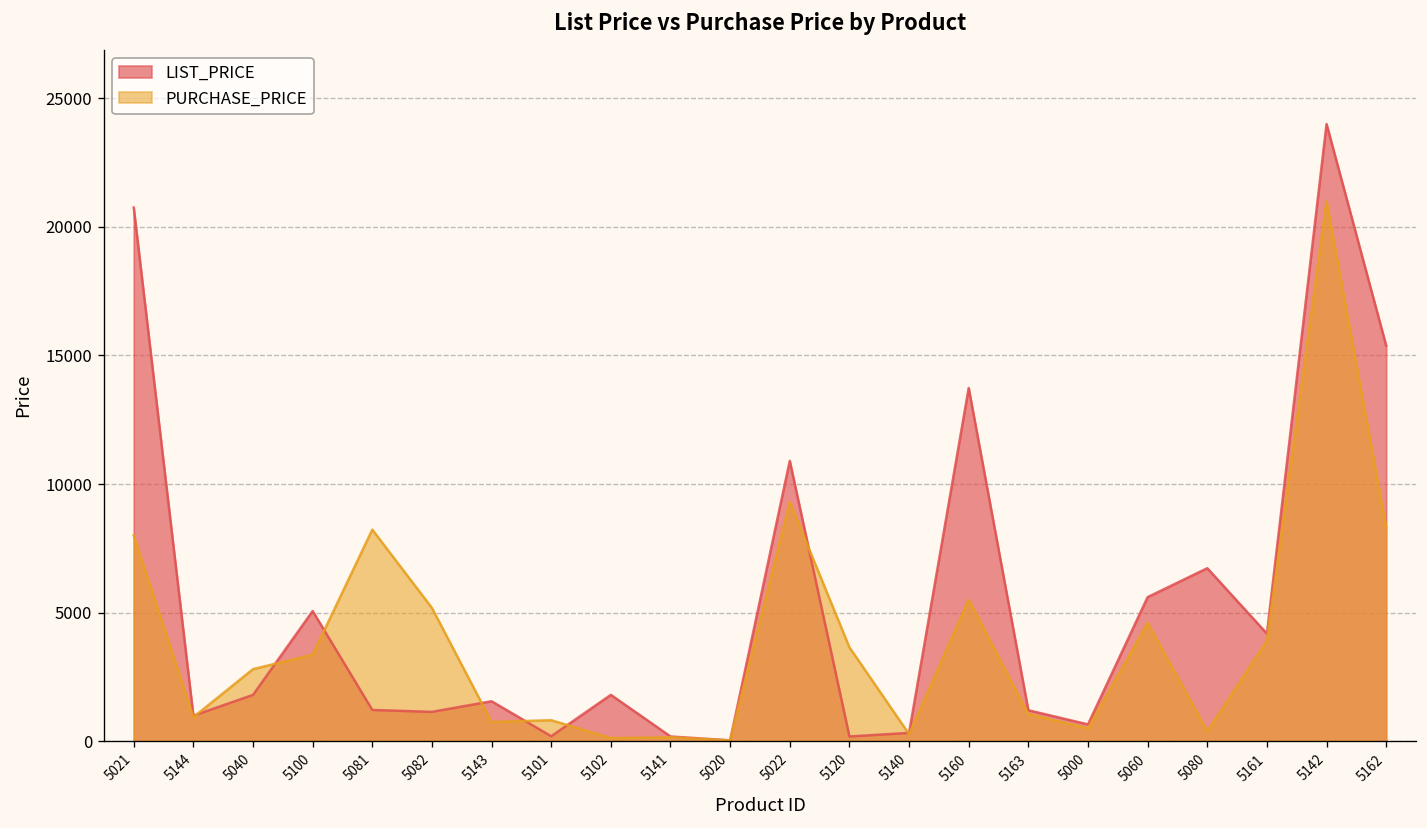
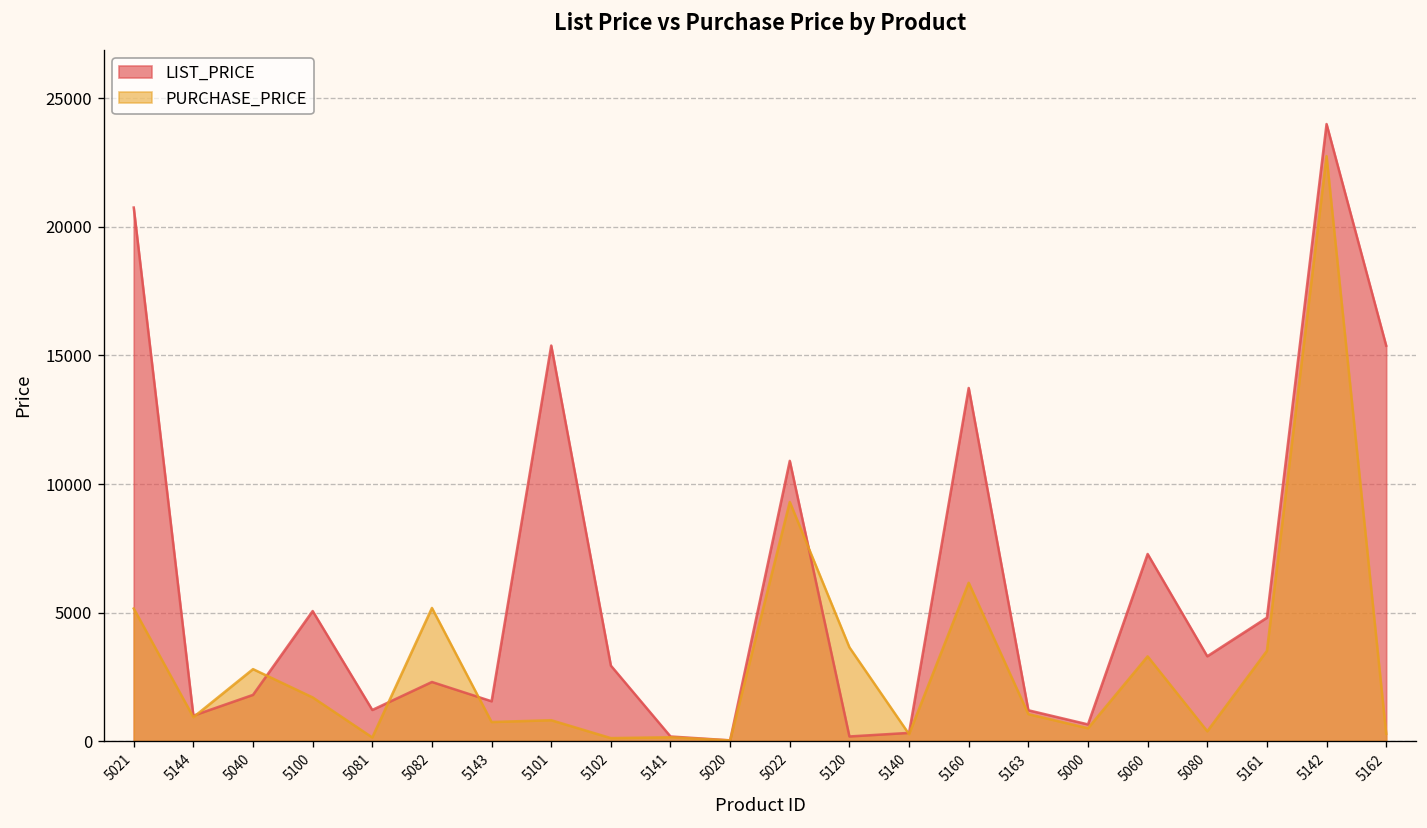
  {
    "LIST_PRICE": {
      "5021": 20800,
      "5040": 1800,
      "5100": 5100,
      "5081": 1200,
-     "5082": 1100,
+     "5082": 2300,
      "5143": 1600,
-     "5101": 200,
-     "5102": 1800,
+     "5101": 15400,
+     "5102": 2900,
      "5022": 10900,
      "5120": 200,
      "5160": 13700,
      "5163": 1200,
      "5000": 700,
-     "5060": 5600,
-     "5080": 6700,
-     "5161": 4200,
+     "5060": 7300,
+     "5080": 3300,
+     "5161": 4800,
      "5142": 24000,
      "5162": 15400
    },
    "PURCHASE_PRICE": {
-     "5021": 8000,
+     "5021": 5200,
      "5040": 2800,
-     "5100": 3400,
-     "5081": 8200,
+     "5100": 1700,
+     "5081": 100,
      "5082": 5200,
      "5143": 700,
      "5101": 800,
      "5102": 100,
      "5022": 9300,
      "5120": 3600,
-     "5160": 5500,
+     "5160": 6200,
      "5163": 1100,
      "5000": 500,
-     "5060": 4600,
+     "5060": 3300,
      "5080": 400,
-     "5161": 3900,
-     "5142": 21000,
-     "5162": 8300
+     "5161": 3500,
+     "5142": 22800,
+     "5162": 300
    }
  }
